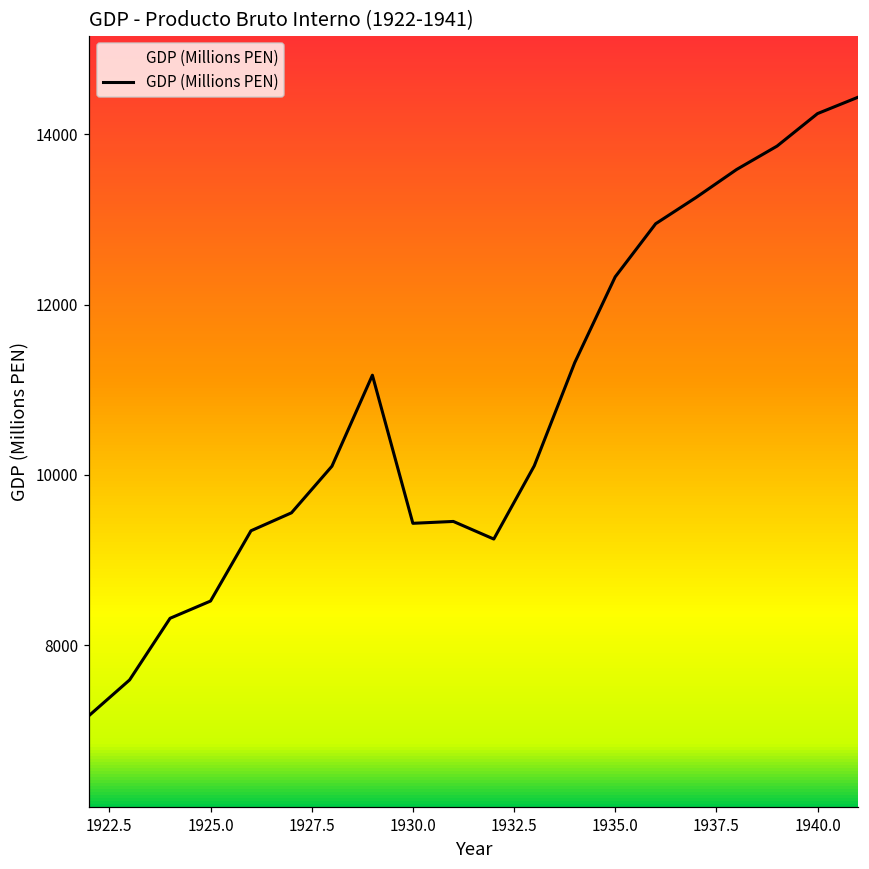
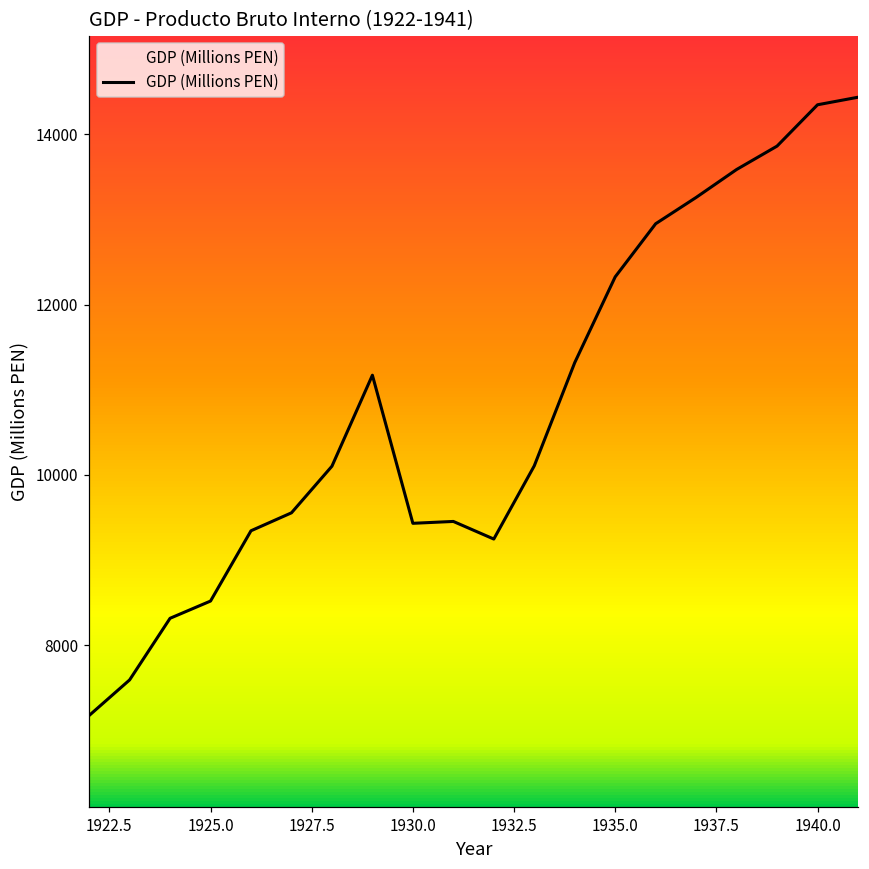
  {
    "1925.0": 8500,
    "1930.0": 9400,
    "1935.0": 12300,
-   "1940.0": 14200
+   "1940.0": 14300
  }
